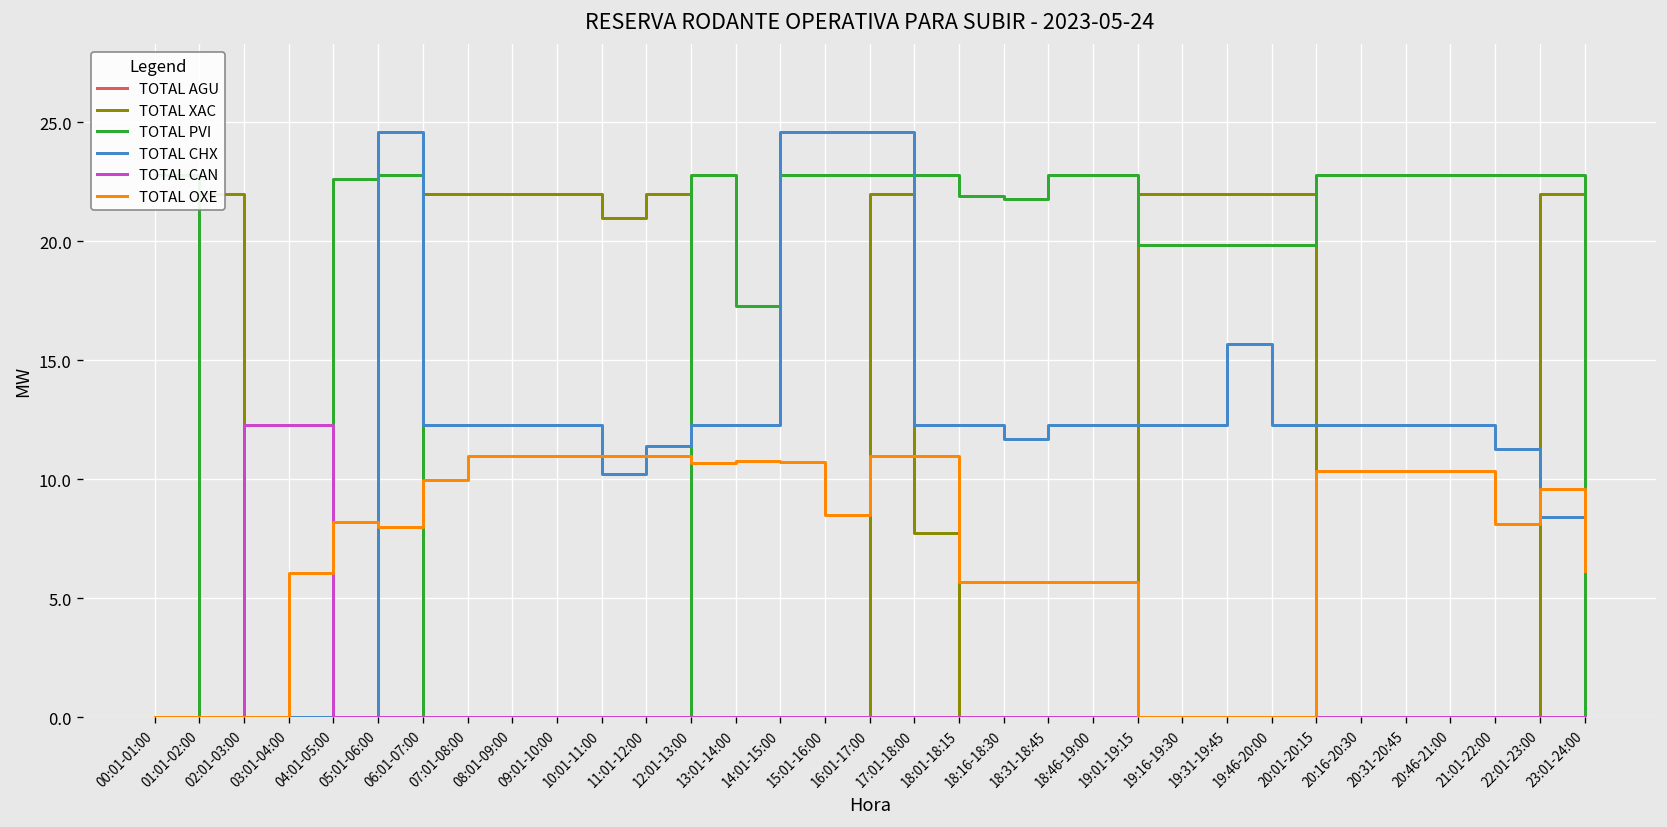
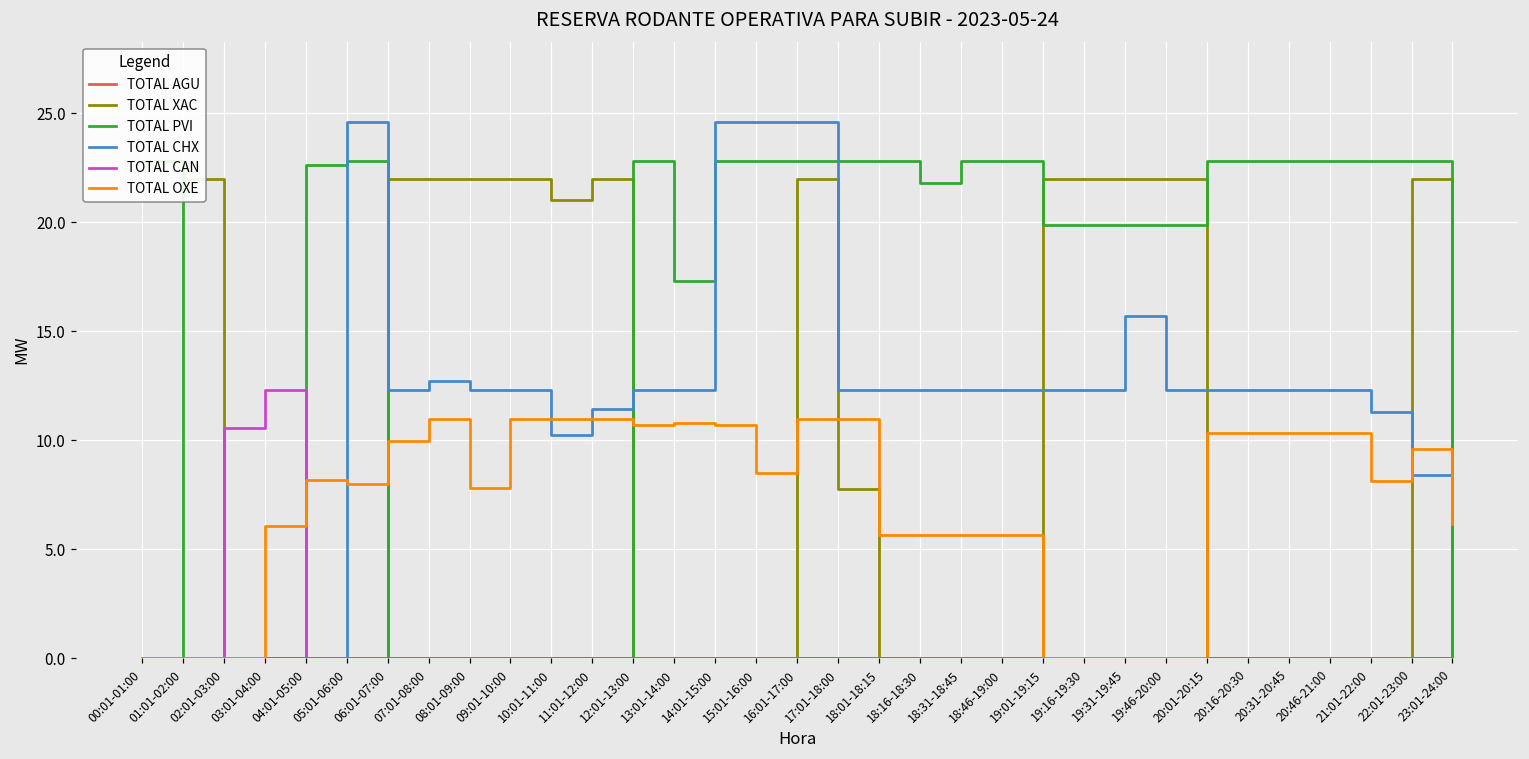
  {
    "TOTAL XAC": {
      "06:01-07:00": 22.0,
      "07:01-08:00": 22.0,
      "08:01-09:00": 22.0,
      "09:01-10:00": 22.0,
      "10:01-11:00": 21.0,
      "11:01-12:00": 22.0,
      "16:01-17:00": 22.0,
      "17:01-18:00": 7.7,
      "19:01-19:15": 22.0,
      "19:16-19:30": 22.0,
      "19:31-19:45": 22.0,
      "19:46-20:00": 22.0,
      "22:01-23:00": 22.0
    },
    "TOTAL PVI": {
      "04:01-05:00": 22.6,
      "05:01-06:00": 22.8,
      "12:01-13:00": 22.8,
      "13:01-14:00": 17.3,
      "14:01-15:00": 22.8,
      "15:01-16:00": 22.8,
      "16:01-17:00": 22.8,
      "17:01-18:00": 22.8,
-     "18:01-18:15": 21.9,
+     "18:01-18:15": 22.8,
      "18:16-18:30": 21.8,
      "18:31-18:45": 22.8,
      "18:46-19:00": 22.8,
      "19:01-19:15": 19.9,
      "19:16-19:30": 19.9,
      "19:31-19:45": 19.9,
      "19:46-20:00": 19.9,
      "20:01-20:15": 22.8,
      "20:16-20:30": 22.8,
      "20:31-20:45": 22.8,
      "20:46-21:00": 22.8,
      "21:01-22:00": 22.8,
      "22:01-23:00": 22.8
    },
    "TOTAL CHX": {
      "05:01-06:00": 24.6,
      "06:01-07:00": 12.3,
-     "07:01-08:00": 12.3,
+     "07:01-08:00": 12.7,
      "08:01-09:00": 12.3,
      "09:01-10:00": 12.3,
      "10:01-11:00": 10.2,
      "11:01-12:00": 11.4,
      "12:01-13:00": 12.3,
      "13:01-14:00": 12.3,
      "14:01-15:00": 24.6,
      "15:01-16:00": 24.6,
      "16:01-17:00": 24.6,
      "17:01-18:00": 12.3,
      "18:01-18:15": 12.3,
-     "18:16-18:30": 11.7,
+     "18:16-18:30": 12.3,
      "18:31-18:45": 12.3,
      "18:46-19:00": 12.3,
      "19:01-19:15": 12.3,
      "19:16-19:30": 12.3,
      "19:31-19:45": 15.7,
      "19:46-20:00": 12.3,
      "20:01-20:15": 12.3,
      "20:16-20:30": 12.3,
      "20:31-20:45": 12.3,
      "20:46-21:00": 12.3,
      "21:01-22:00": 11.3,
      "22:01-23:00": 8.4,
      "23:01-24:00": 8.4
    },
    "TOTAL CAN": {
-     "02:01-03:00": 12.3,
+     "02:01-03:00": 10.6,
      "03:01-04:00": 12.3
    },
    "TOTAL OXE": {
      "03:01-04:00": 6.1,
      "04:01-05:00": 8.2,
      "05:01-06:00": 8.0,
      "06:01-07:00": 10.0,
      "07:01-08:00": 11.0,
-     "08:01-09:00": 11.0,
+     "08:01-09:00": 7.8,
      "09:01-10:00": 11.0,
      "10:01-11:00": 11.0,
      "11:01-12:00": 11.0,
      "12:01-13:00": 10.7,
      "13:01-14:00": 10.8,
      "14:01-15:00": 10.7,
      "15:01-16:00": 8.5,
      "16:01-17:00": 11.0,
      "17:01-18:00": 11.0,
      "18:01-18:15": 5.7,
      "18:16-18:30": 5.7,
      "18:31-18:45": 5.7,
      "18:46-19:00": 5.7,
      "20:01-20:15": 10.3,
      "20:16-20:30": 10.3,
      "20:31-20:45": 10.3,
      "20:46-21:00": 10.3,
      "21:01-22:00": 8.1,
      "22:01-23:00": 9.6,
      "23:01-24:00": 6.2
    }
  }
